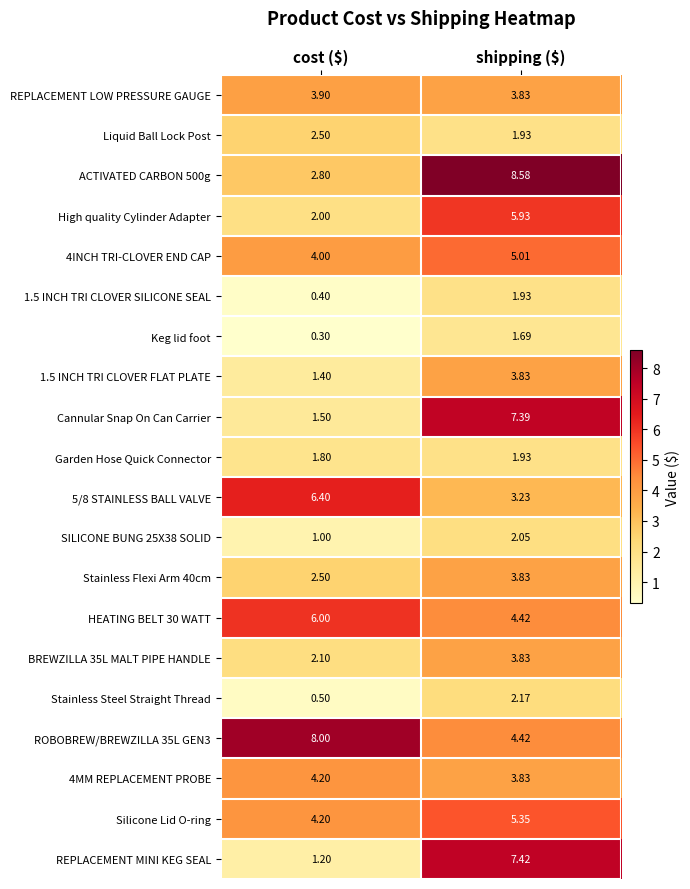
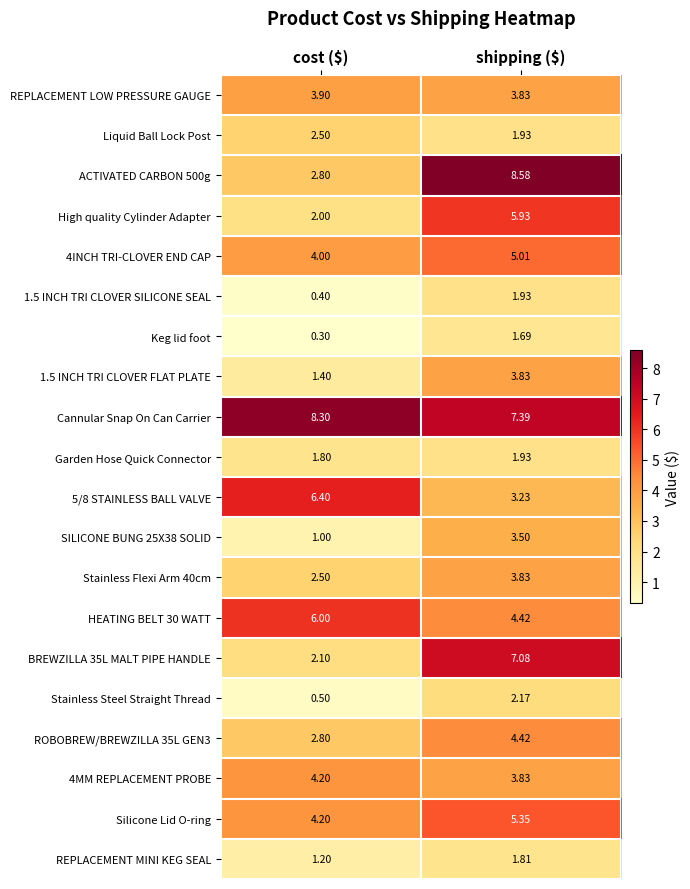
  {
    "REPLACEMENT LOW PRESSURE GAUGE": {
      "cost ($)": 3.90,
      "shipping ($)": 3.83
    },
    "Liquid Ball Lock Post": {
      "cost ($)": 2.50,
      "shipping ($)": 1.93
    },
    "ACTIVATED CARBON 500g": {
      "cost ($)": 2.80,
      "shipping ($)": 8.58
    },
    "High quality Cylinder Adapter": {
      "cost ($)": 2.00,
      "shipping ($)": 5.93
    },
    "4INCH TRI-CLOVER END CAP": {
      "cost ($)": 4.00,
      "shipping ($)": 5.01
    },
    "1.5 INCH TRI CLOVER SILICONE SEAL": {
      "cost ($)": 0.40,
      "shipping ($)": 1.93
    },
    "Keg lid foot": {
      "cost ($)": 0.30,
      "shipping ($)": 1.69
    },
    "1.5 INCH TRI CLOVER FLAT PLATE": {
      "cost ($)": 1.40,
      "shipping ($)": 3.83
    },
    "Cannular Snap On Can Carrier": {
-     "cost ($)": 1.50,
+     "cost ($)": 8.30,
      "shipping ($)": 7.39
    },
    "Garden Hose Quick Connector": {
      "cost ($)": 1.80,
      "shipping ($)": 1.93
    },
    "5/8 STAINLESS BALL VALVE": {
      "cost ($)": 6.40,
      "shipping ($)": 3.23
    },
    "SILICONE BUNG 25X38 SOLID": {
      "cost ($)": 1.00,
-     "shipping ($)": 2.05
+     "shipping ($)": 3.50
    },
    "Stainless Flexi Arm 40cm": {
      "cost ($)": 2.50,
      "shipping ($)": 3.83
    },
    "HEATING BELT 30 WATT": {
      "cost ($)": 6.00,
      "shipping ($)": 4.42
    },
    "BREWZILLA 35L MALT PIPE HANDLE": {
      "cost ($)": 2.10,
-     "shipping ($)": 3.83
+     "shipping ($)": 7.08
    },
    "Stainless Steel Straight Thread": {
      "cost ($)": 0.50,
      "shipping ($)": 2.17
    },
    "ROBOBREW/BREWZILLA 35L GEN3": {
-     "cost ($)": 8.00,
+     "cost ($)": 2.80,
      "shipping ($)": 4.42
    },
    "4MM REPLACEMENT PROBE": {
      "cost ($)": 4.20,
      "shipping ($)": 3.83
    },
    "Silicone Lid O-ring": {
      "cost ($)": 4.20,
      "shipping ($)": 5.35
    },
    "REPLACEMENT MINI KEG SEAL": {
      "cost ($)": 1.20,
-     "shipping ($)": 7.42
+     "shipping ($)": 1.81
    }
  }
